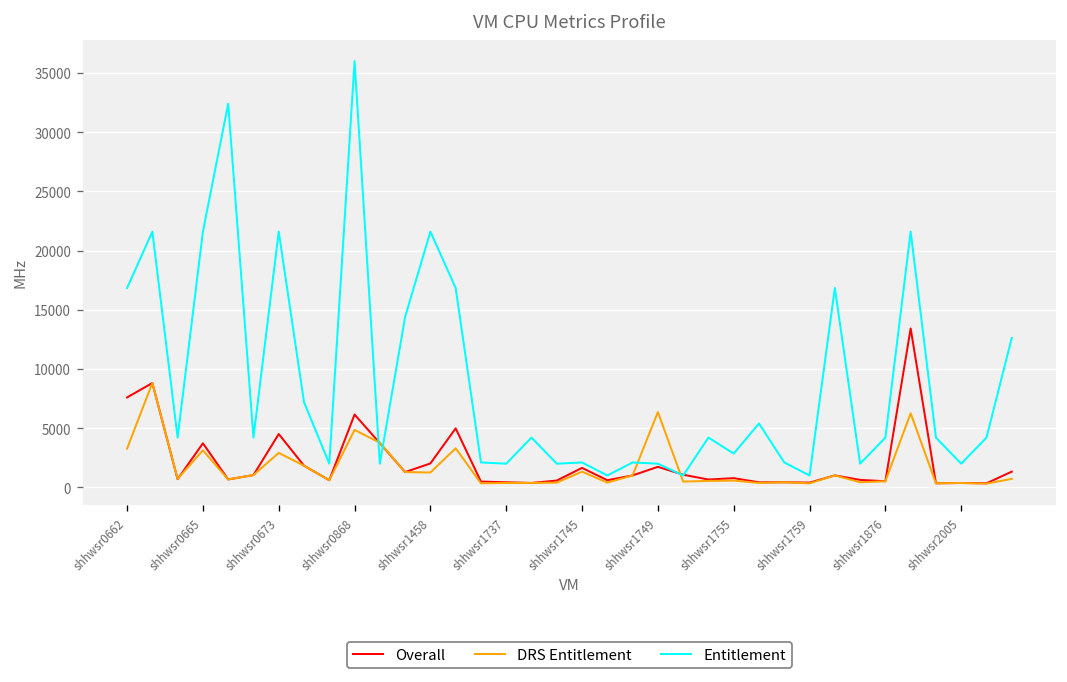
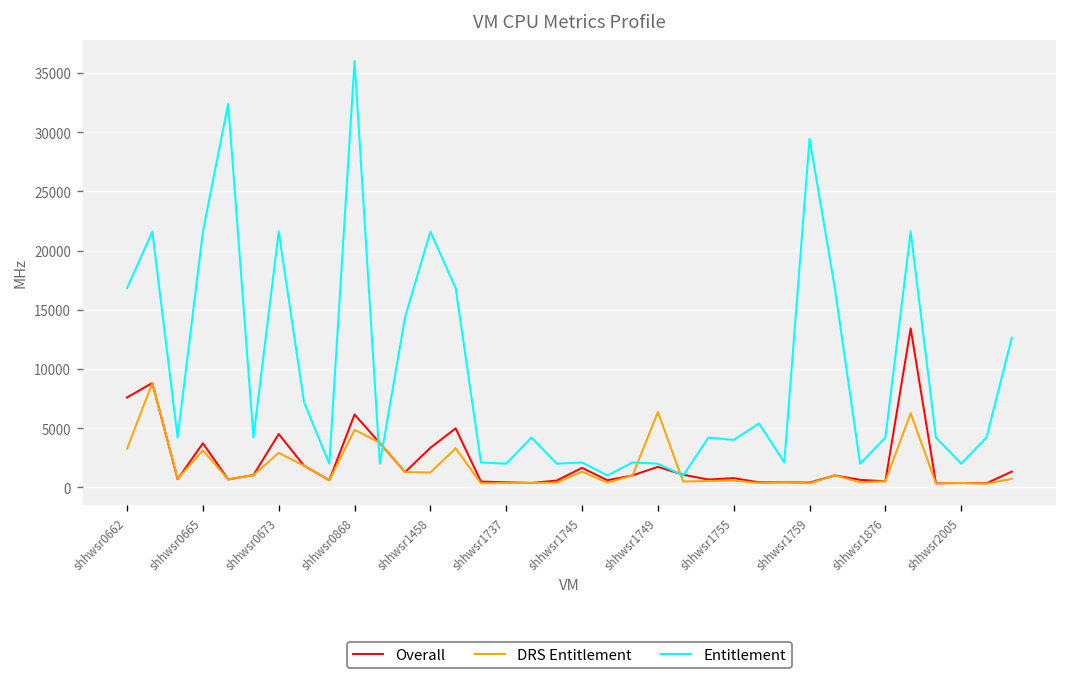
  {
    "Overall": {
      "shhwsr0662": 8000,
      "shhwsr0665": 4000,
      "shhwsr0673": 5000,
      "shhwsr0868": 6000,
-     "shhwsr1458": 2000,
+     "shhwsr1458": 3000,
      "shhwsr1745": 2000,
      "shhwsr1749": 2000
    },
    "DRS Entitlement": {
      "shhwsr0662": 3000,
      "shhwsr0665": 3000,
      "shhwsr0673": 3000,
      "shhwsr0868": 5000,
      "shhwsr1458": 1000,
      "shhwsr1745": 1000,
      "shhwsr1749": 6000
    },
    "Entitlement": {
      "shhwsr0662": 17000,
      "shhwsr0665": 22000,
      "shhwsr0673": 22000,
      "shhwsr0868": 36000,
      "shhwsr1458": 22000,
      "shhwsr1737": 2000,
      "shhwsr1745": 2000,
      "shhwsr1749": 2000,
-     "shhwsr1755": 3000,
-     "shhwsr1759": 1000,
+     "shhwsr1755": 4000,
+     "shhwsr1759": 29000,
      "shhwsr1876": 4000,
      "shhwsr2005": 2000
    }
  }
